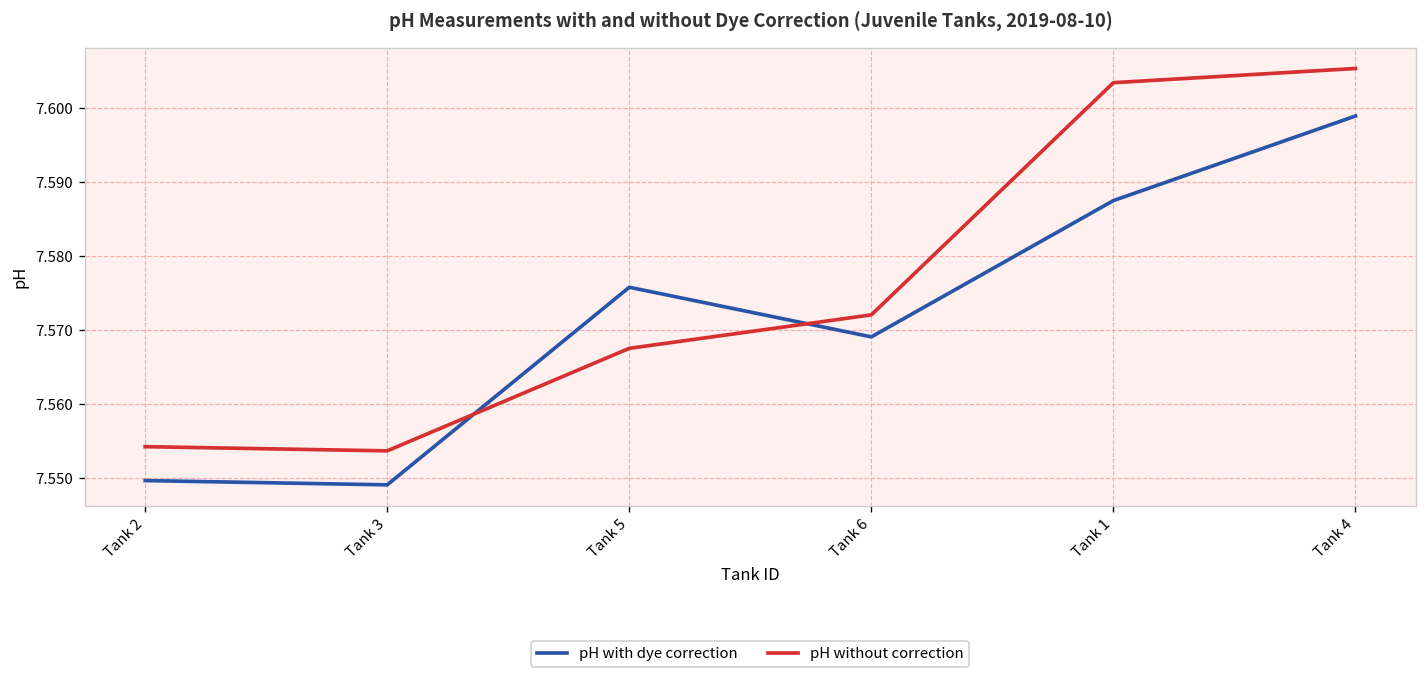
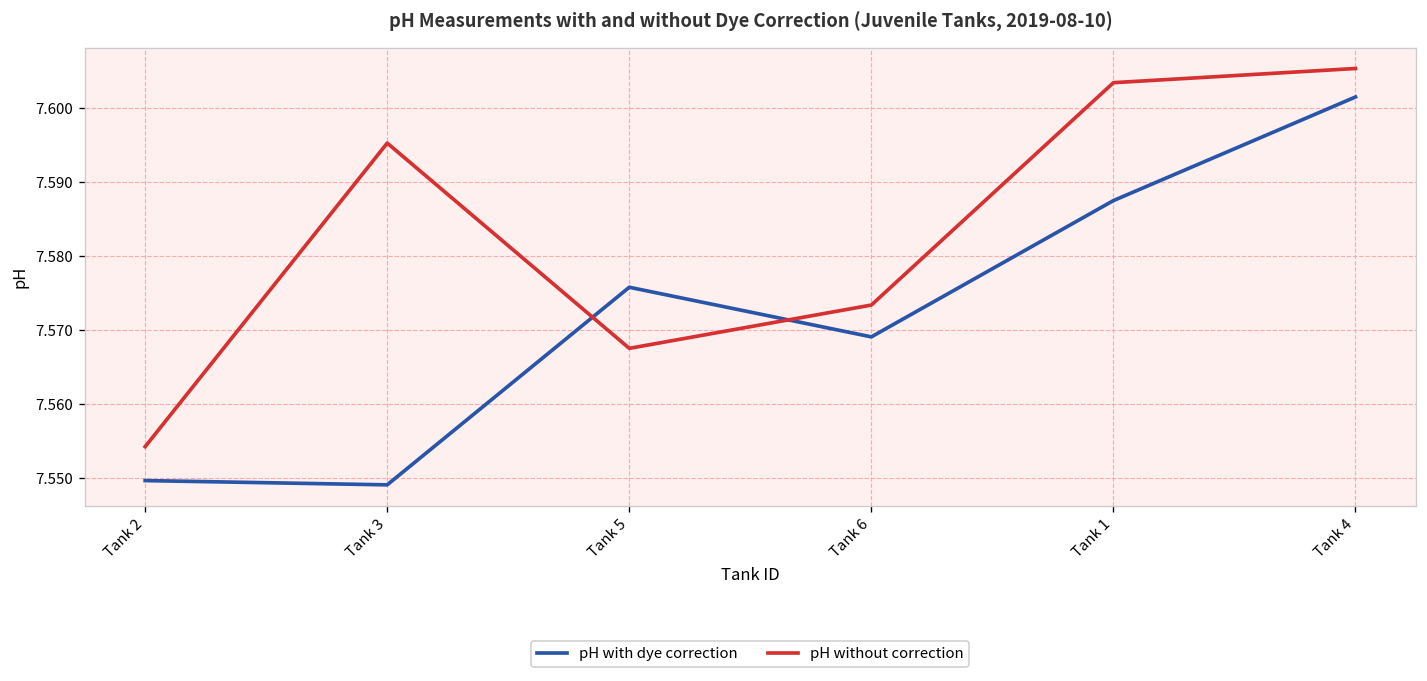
  {
    "pH with dye correction": {
      "Tank 2": 7.550,
      "Tank 3": 7.549,
      "Tank 5": 7.576,
      "Tank 6": 7.569,
      "Tank 1": 7.587,
-     "Tank 4": 7.599
+     "Tank 4": 7.601
    },
    "pH without correction": {
      "Tank 2": 7.554,
-     "Tank 3": 7.554,
+     "Tank 3": 7.595,
      "Tank 5": 7.568,
-     "Tank 6": 7.572,
+     "Tank 6": 7.573,
      "Tank 1": 7.603,
      "Tank 4": 7.605
    }
  }
